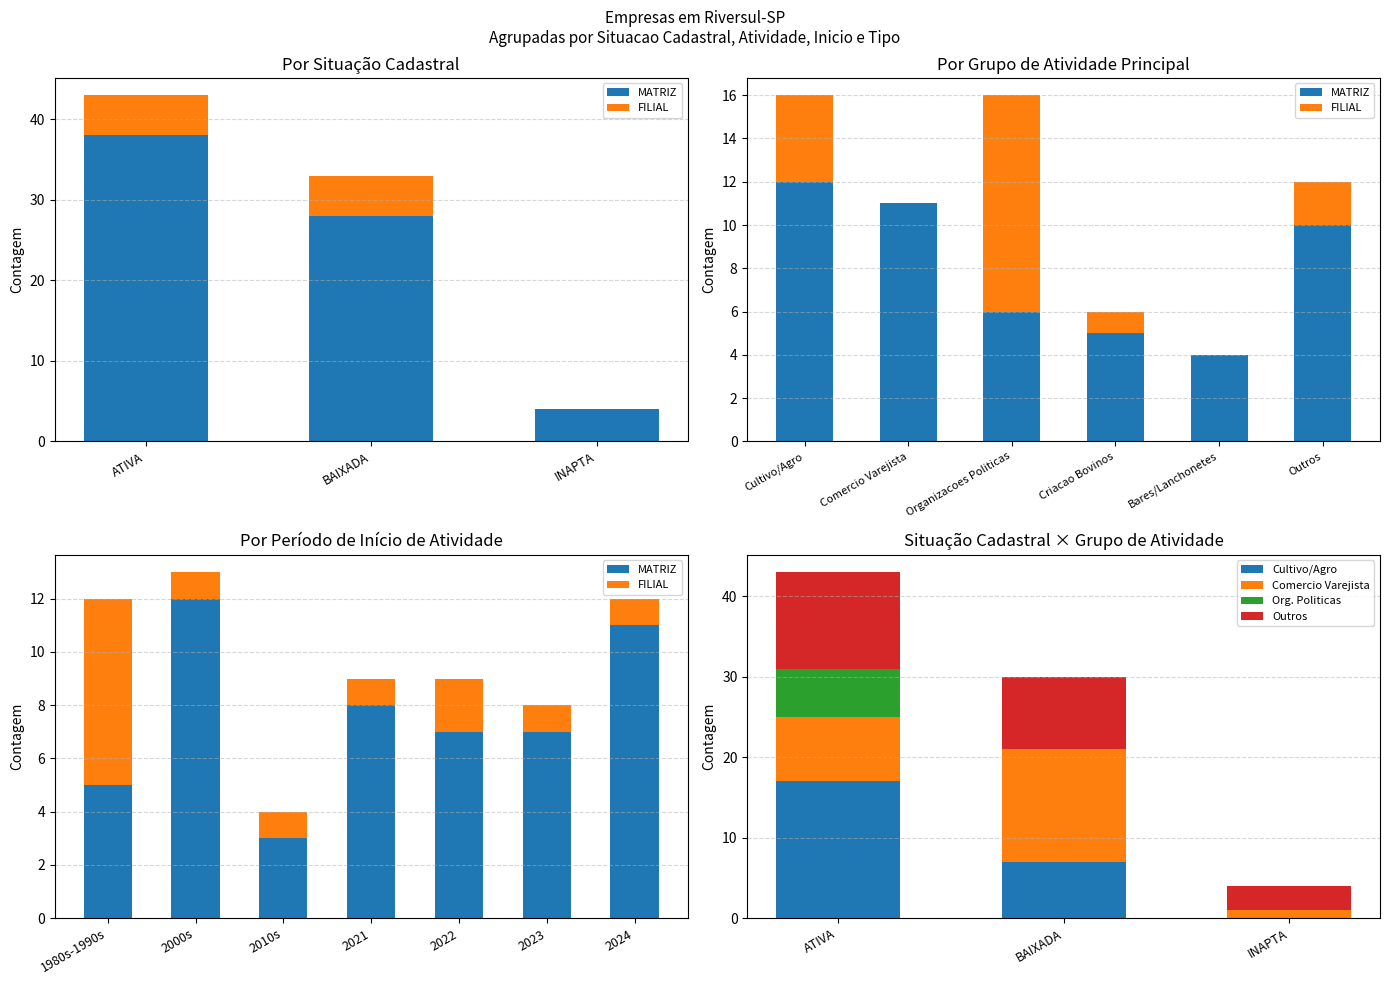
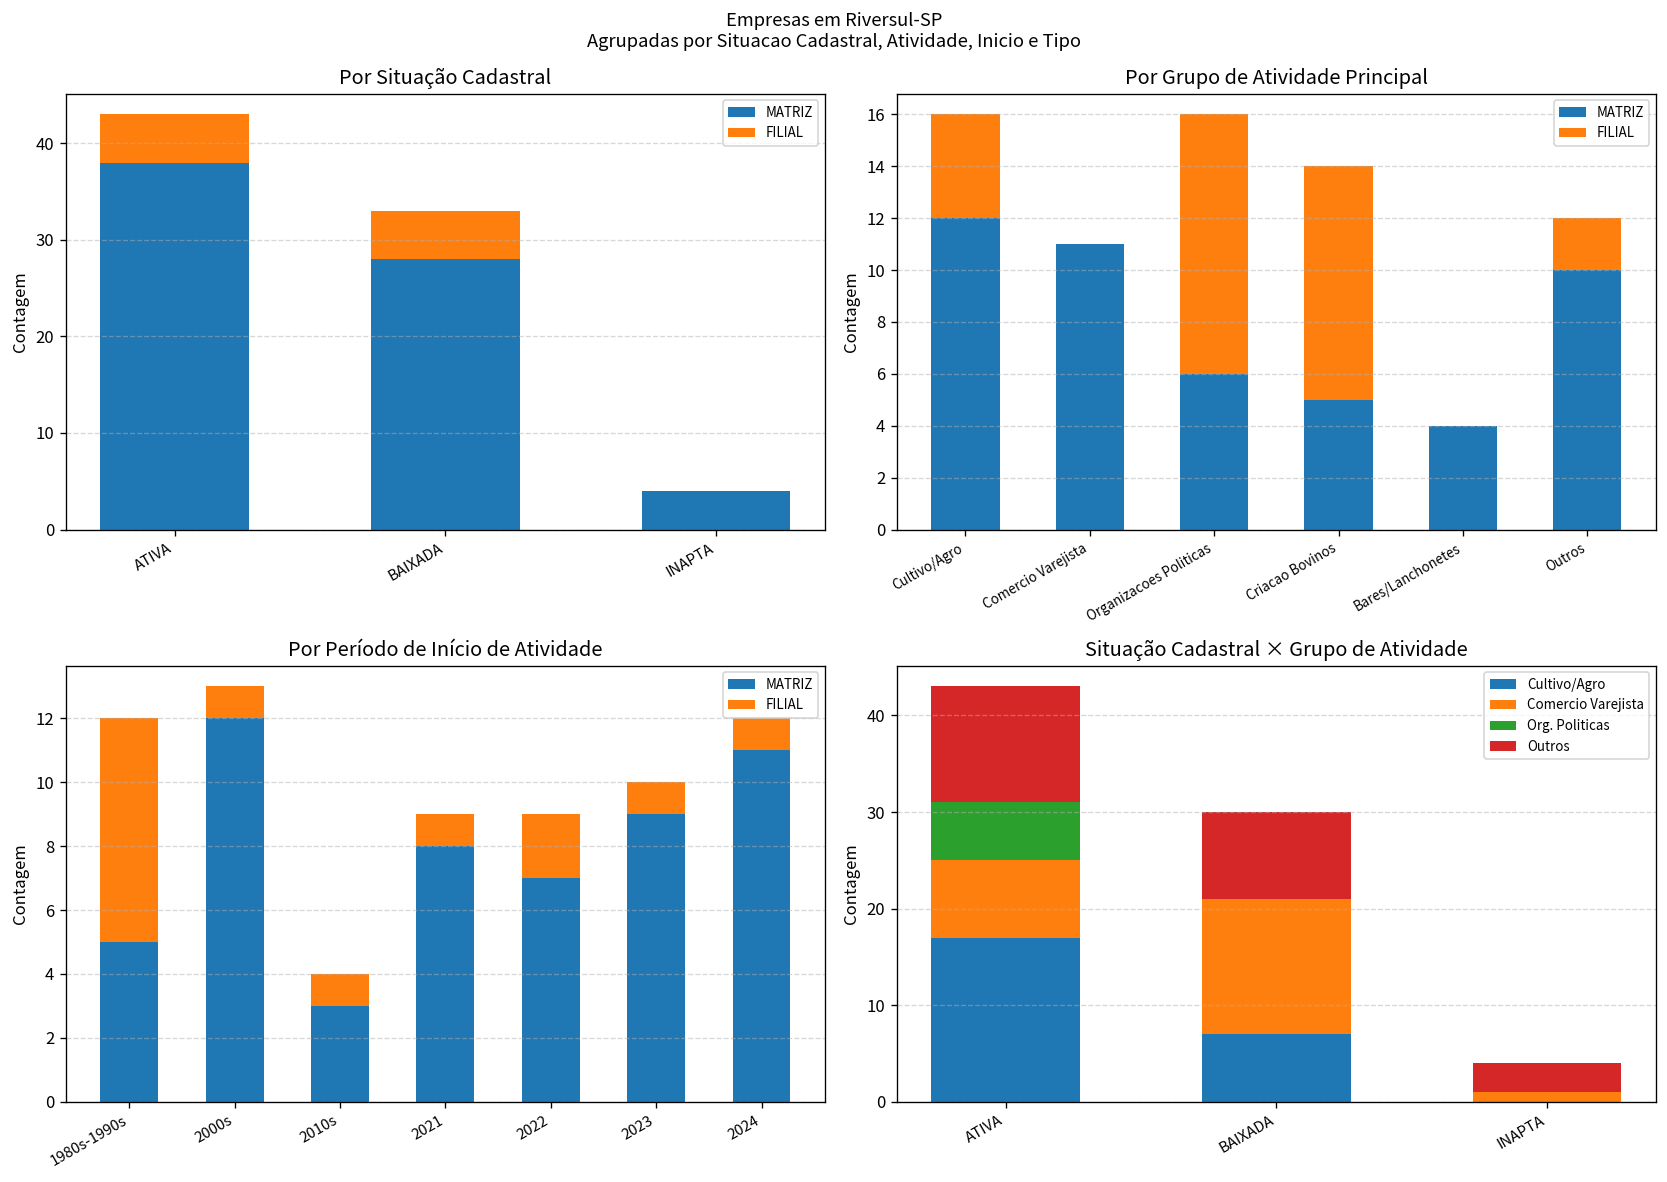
  {
    "Por Situação Cadastral": {
      "MATRIZ": {
        "ATIVA": 38,
        "BAIXADA": 28,
        "INAPTA": 4
      },
      "FILIAL": {
        "ATIVA": 5,
        "BAIXADA": 5,
        "INAPTA": 0
      }
    },
    "Por Grupo de Atividade Principal": {
      "MATRIZ": {
        "Cultivo/Agro": 12,
        "Comercio Varejista": 11,
        "Organizacoes Politicas": 6,
        "Criacao Bovinos": 5,
        "Bares/Lanchonetes": 4,
        "Outros": 10
      },
      "FILIAL": {
        "Cultivo/Agro": 4,
        "Comercio Varejista": 0,
        "Organizacoes Politicas": 10,
-       "Criacao Bovinos": 1,
+       "Criacao Bovinos": 9,
        "Bares/Lanchonetes": 0,
        "Outros": 2
      }
    },
    "Por Período de Início de Atividade": {
      "MATRIZ": {
        "1980s-1990s": 5,
        "2000s": 12,
        "2010s": 3,
        "2021": 8,
        "2022": 7,
-       "2023": 7,
+       "2023": 9,
        "2024": 11
      },
      "FILIAL": {
        "1980s-1990s": 7,
        "2000s": 1,
        "2010s": 1,
        "2021": 1,
        "2022": 2,
        "2023": 1,
        "2024": 1
      }
    },
    "Situação Cadastral × Grupo de Atividade": {
      "Cultivo/Agro": {
        "ATIVA": 17,
        "BAIXADA": 7,
        "INAPTA": 0
      },
      "Comercio Varejista": {
        "ATIVA": 8,
        "BAIXADA": 14,
        "INAPTA": 1
      },
      "Org. Politicas": {
        "ATIVA": 6,
        "BAIXADA": 0,
        "INAPTA": 0
      }
    }
  }
